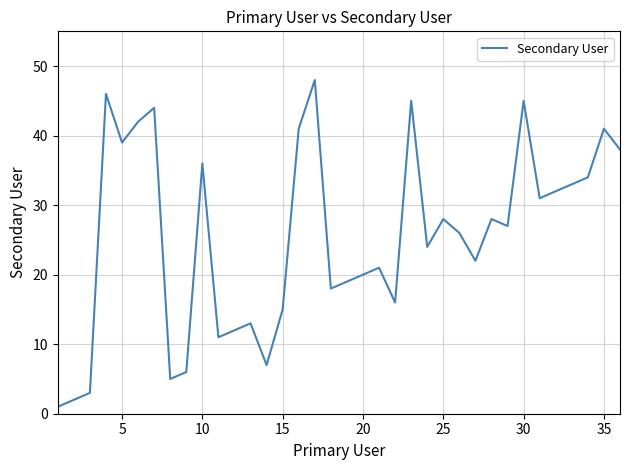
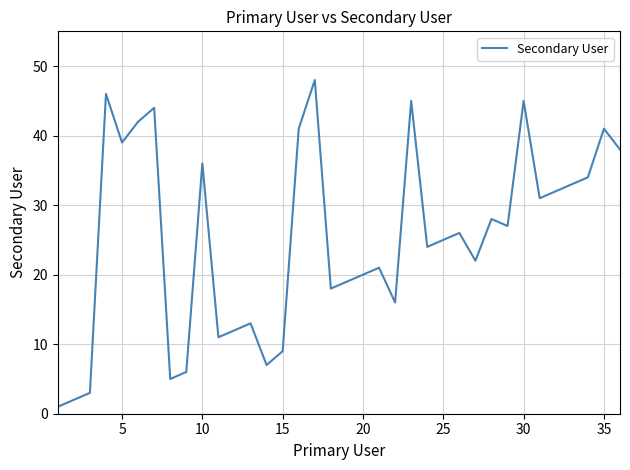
  {
    "5": 39,
    "10": 36,
-   "15": 15,
+   "15": 9,
    "20": 20,
-   "25": 28,
+   "25": 25,
    "30": 45,
    "35": 41
  }
